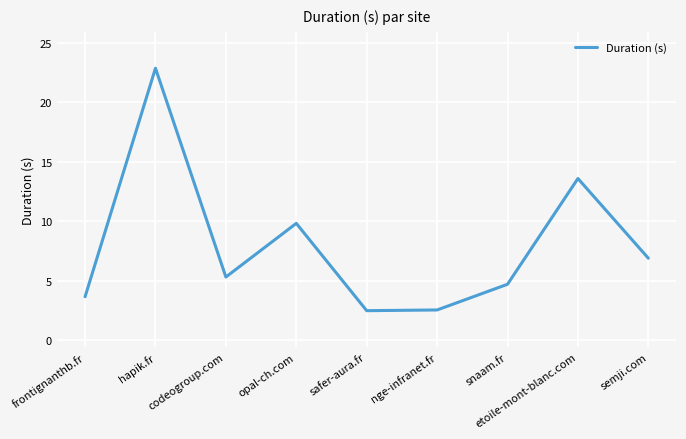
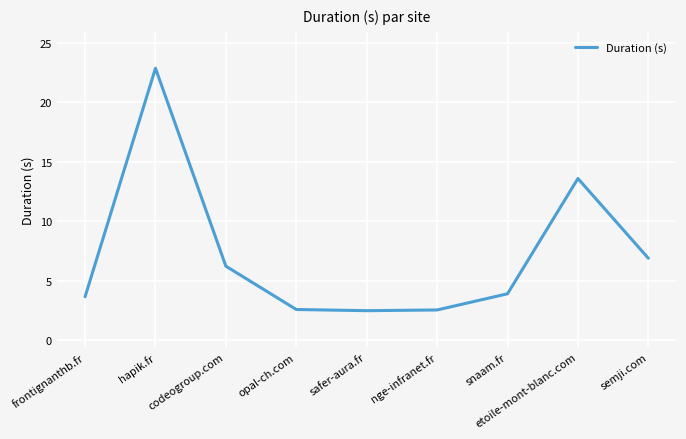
  {
    "frontignanthb.fr": 3.7,
    "hapik.fr": 22.9,
-   "codeogroup.com": 5.3,
-   "opal-ch.com": 9.8,
+   "codeogroup.com": 6.2,
+   "opal-ch.com": 2.6,
    "safer-aura.fr": 2.5,
    "nge-infranet.fr": 2.6,
-   "snaam.fr": 4.7,
+   "snaam.fr": 3.9,
    "etoile-mont-blanc.com": 13.6,
    "semji.com": 6.9
  }
